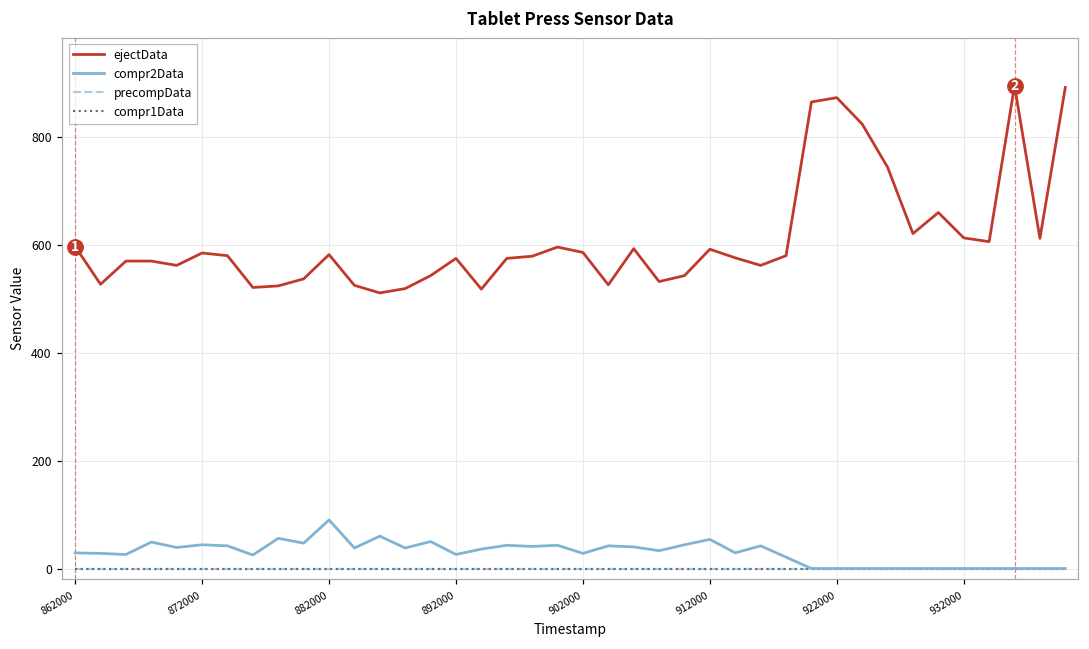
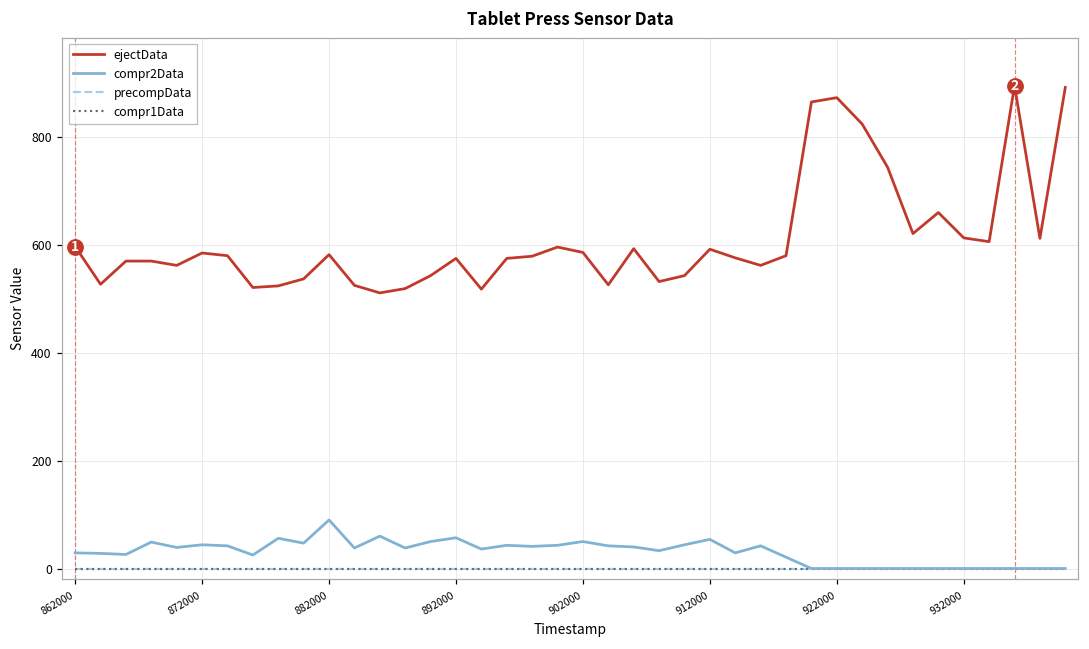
  {
    "compr2Data": {
      "862000": 30,
      "872000": 40,
      "882000": 90,
-     "892000": 30,
-     "902000": 30,
+     "892000": 60,
+     "902000": 50,
      "912000": 50
    },
    "compr1Data": {
      "862000": 0,
      "872000": 0,
      "882000": 0,
      "892000": 0,
      "902000": 0,
      "912000": 0
    }
  }
